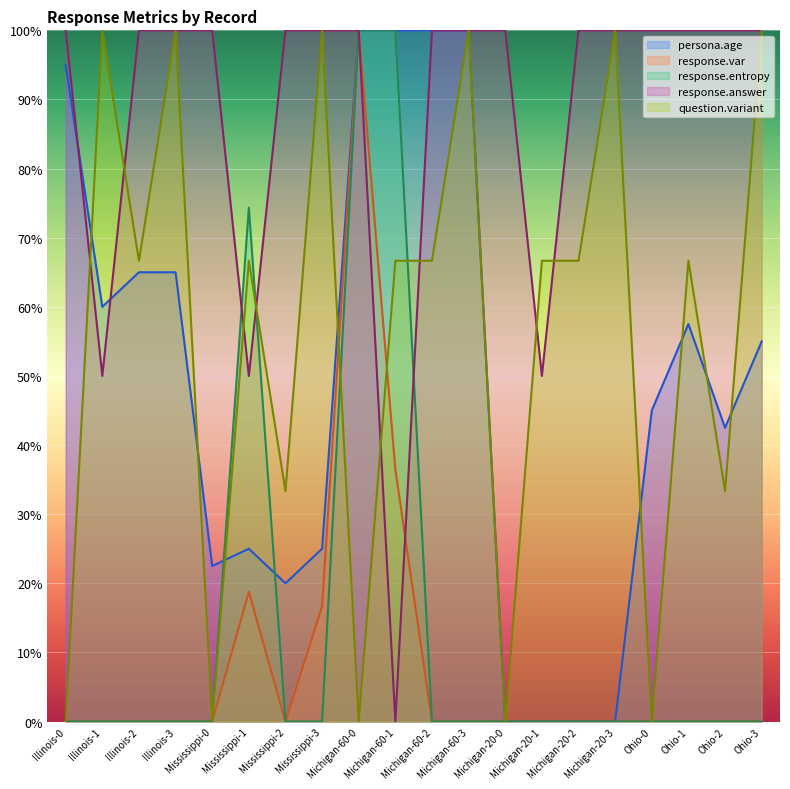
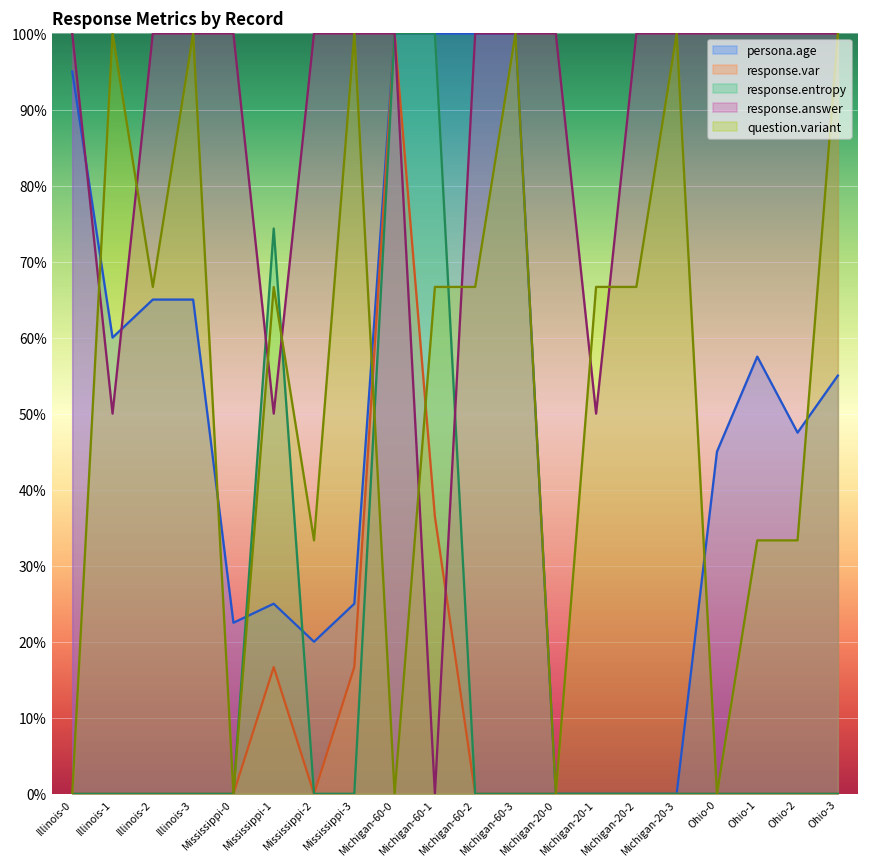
  {
    "persona.age": {
      "Illinois-0": "95%",
      "Illinois-1": "60%",
      "Illinois-2": "65%",
      "Illinois-3": "65%",
      "Mississippi-0": "23%",
      "Mississippi-1": "25%",
      "Mississippi-2": "20%",
      "Mississippi-3": "25%",
      "Ohio-0": "45%",
      "Ohio-1": "57%",
-     "Ohio-2": "43%",
+     "Ohio-2": "48%",
      "Ohio-3": "55%"
    },
    "response.var": {
-     "Mississippi-1": "19%",
+     "Mississippi-1": "17%",
      "Mississippi-3": "17%",
      "Michigan-60-1": "36%"
    },
    "response.entropy": {
      "Mississippi-1": "74%",
      "Mississippi-3": "0%"
    },
    "response.answer": {
      "Illinois-0": "100%",
      "Illinois-1": "50%",
      "Illinois-2": "100%",
      "Mississippi-0": "100%",
      "Mississippi-1": "50%",
      "Mississippi-2": "100%",
      "Michigan-60-1": "0%",
      "Michigan-20-0": "100%",
      "Michigan-20-1": "50%",
      "Michigan-20-2": "100%",
      "Ohio-0": "100%",
      "Ohio-1": "100%",
      "Ohio-2": "100%"
    },
    "question.variant": {
      "Illinois-1": "100%",
      "Illinois-2": "67%",
      "Mississippi-1": "67%",
      "Mississippi-2": "33%",
      "Michigan-60-0": "0%",
      "Michigan-60-1": "67%",
      "Michigan-60-2": "67%",
      "Michigan-20-1": "67%",
      "Michigan-20-2": "67%",
-     "Ohio-1": "67%",
+     "Ohio-1": "33%",
      "Ohio-2": "33%"
    }
  }
